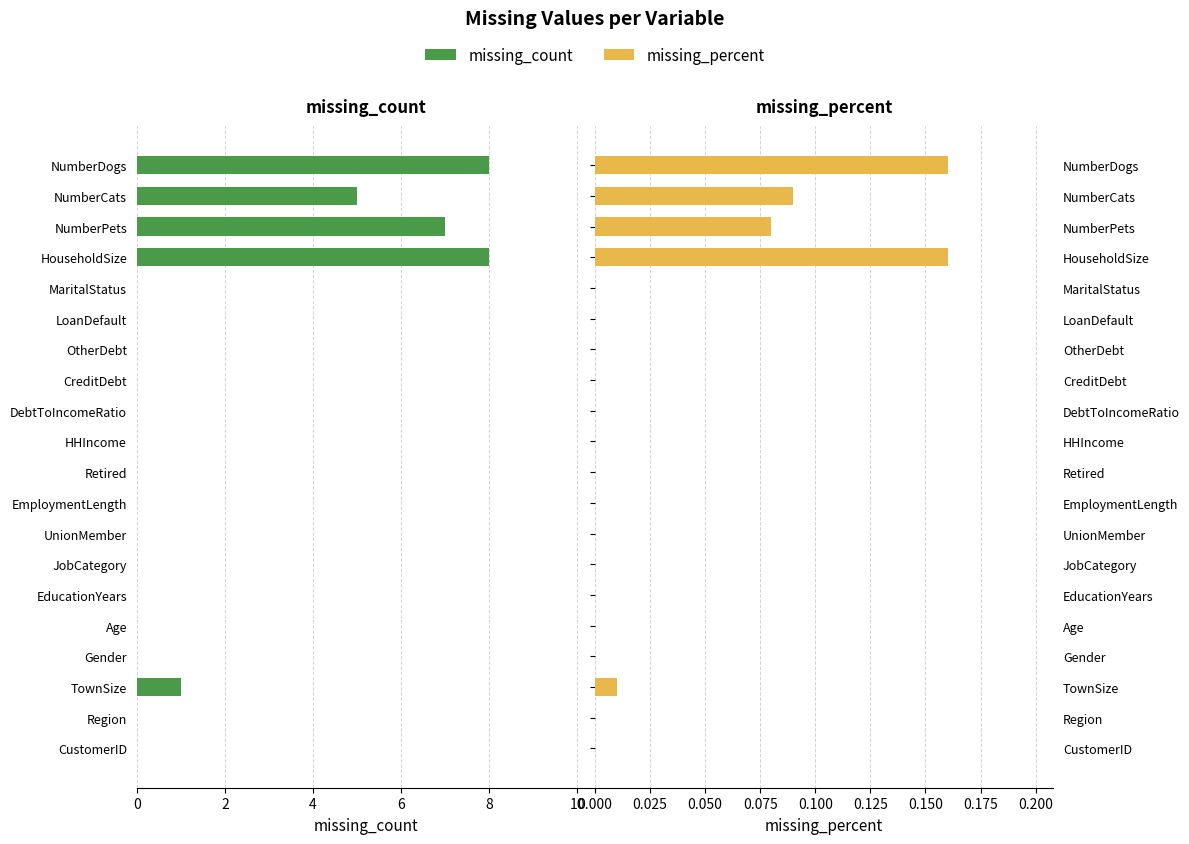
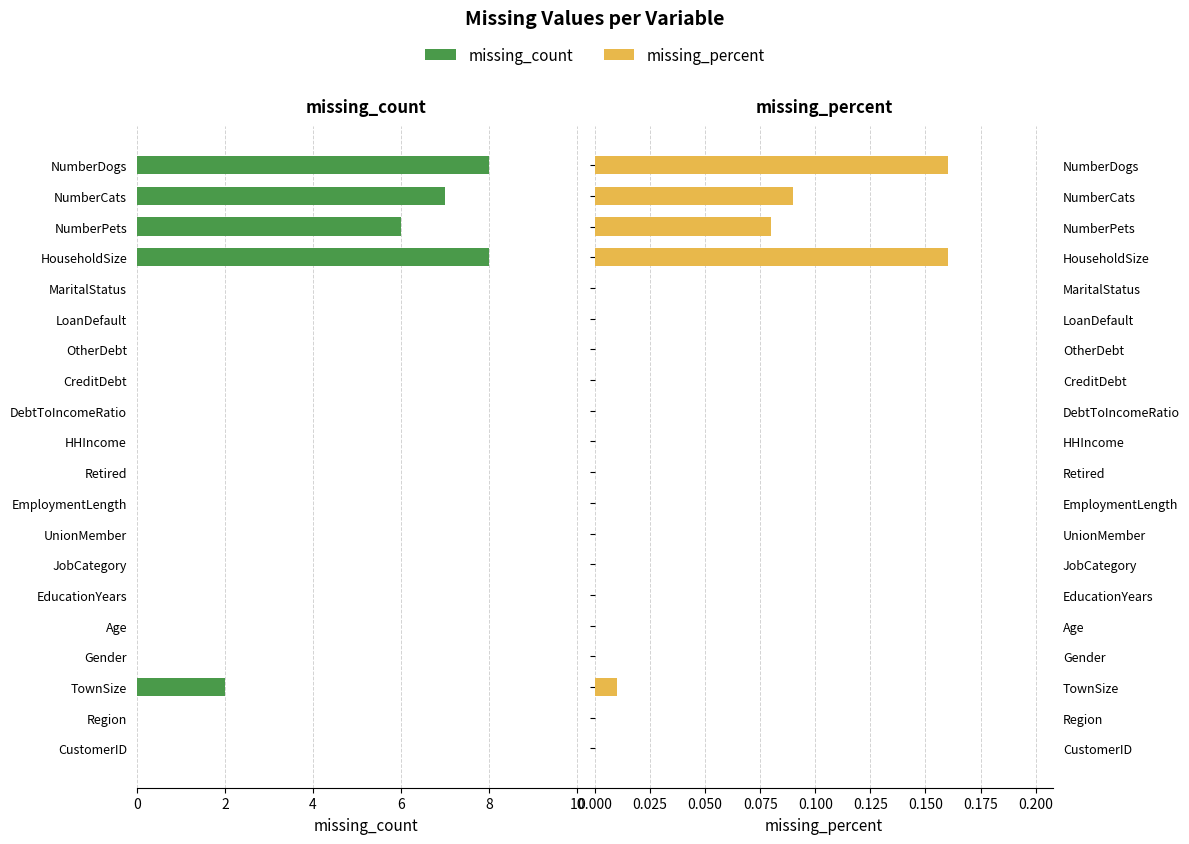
  {
    "missing_count": {
      "NumberDogs": 8,
-     "NumberCats": 5,
-     "NumberPets": 7,
+     "NumberCats": 7,
+     "NumberPets": 6,
      "HouseholdSize": 8,
      "MaritalStatus": 0,
      "LoanDefault": 0,
      "OtherDebt": 0,
      "CreditDebt": 0,
      "DebtToIncomeRatio": 0,
      "HHIncome": 0,
      "Retired": 0,
      "EmploymentLength": 0,
      "UnionMember": 0,
      "JobCategory": 0,
      "EducationYears": 0,
      "Age": 0,
      "Gender": 0,
-     "TownSize": 1,
+     "TownSize": 2,
      "Region": 0,
      "CustomerID": 0
    },
    "missing_percent": {
      "NumberDogs": 0.160,
      "NumberCats": 0.090,
      "NumberPets": 0.080,
      "HouseholdSize": 0.160,
      "MaritalStatus": 0.000,
      "LoanDefault": 0.000,
      "OtherDebt": 0.000,
      "CreditDebt": 0.000,
      "DebtToIncomeRatio": 0.000,
      "HHIncome": 0.000,
      "Retired": 0.000,
      "EmploymentLength": 0.000,
      "UnionMember": 0.000,
      "JobCategory": 0.000,
      "EducationYears": 0.000,
      "Age": 0.000,
      "Gender": 0.000,
      "TownSize": 0.010,
      "Region": 0.000,
      "CustomerID": 0.000
    }
  }
